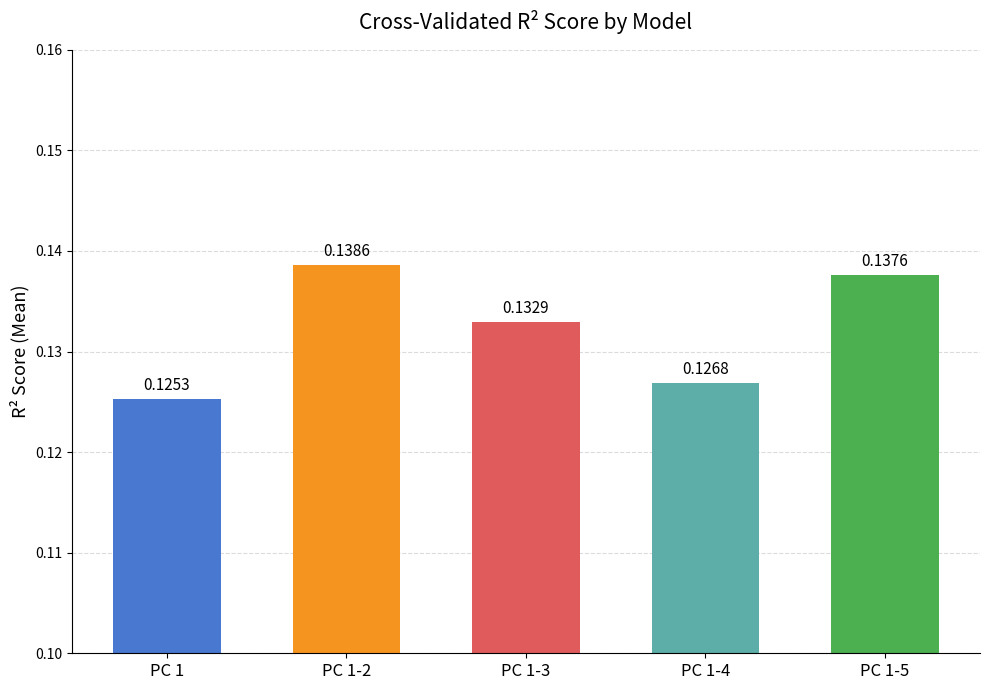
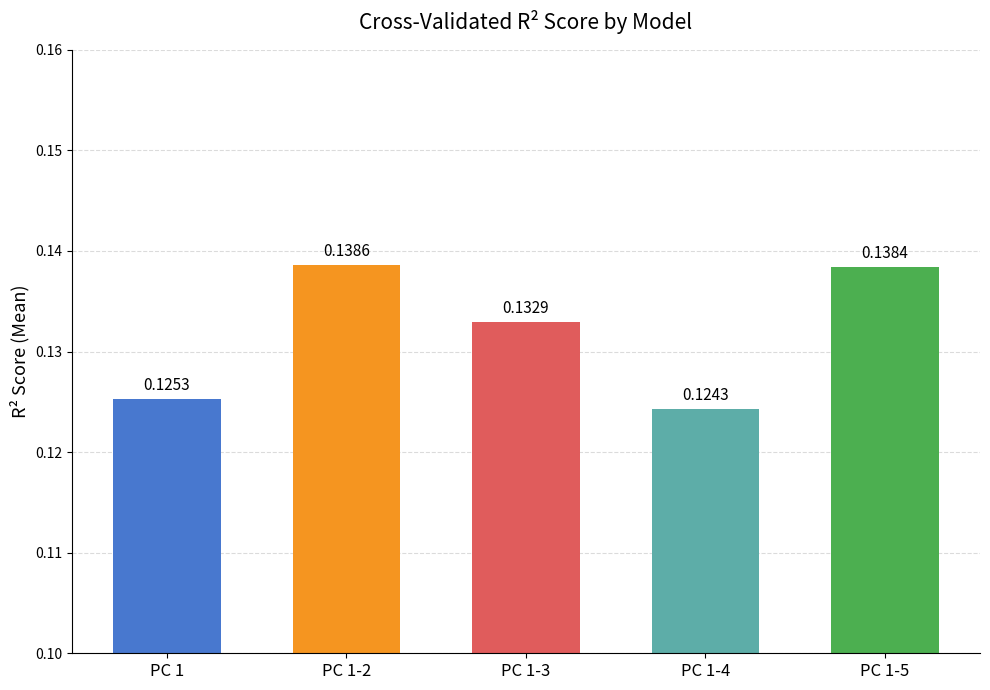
  {
    "PC 1": 0.1253,
    "PC 1-2": 0.1386,
    "PC 1-3": 0.1329,
-   "PC 1-4": 0.1268,
-   "PC 1-5": 0.1376
+   "PC 1-4": 0.1243,
+   "PC 1-5": 0.1384
  }
